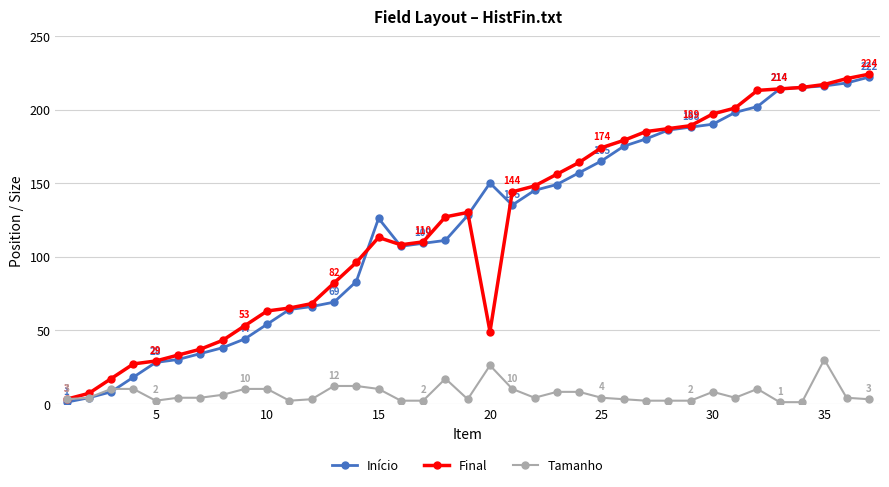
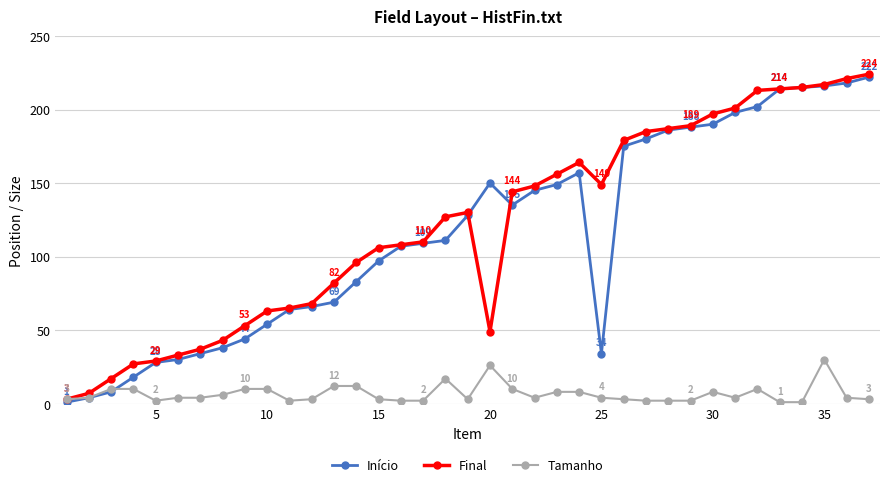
  {
    "Início": {
-     "15": 126,
-     "25": 165
+     "15": 97,
+     "25": 34
    },
    "Final": {
-     "15": 113,
-     "25": 174
+     "15": 106,
+     "25": 149
    },
    "Tamanho": {
-     "15": 10,
+     "15": 3,
      "20": 26,
      "30": 8,
      "35": 30
    }
  }
